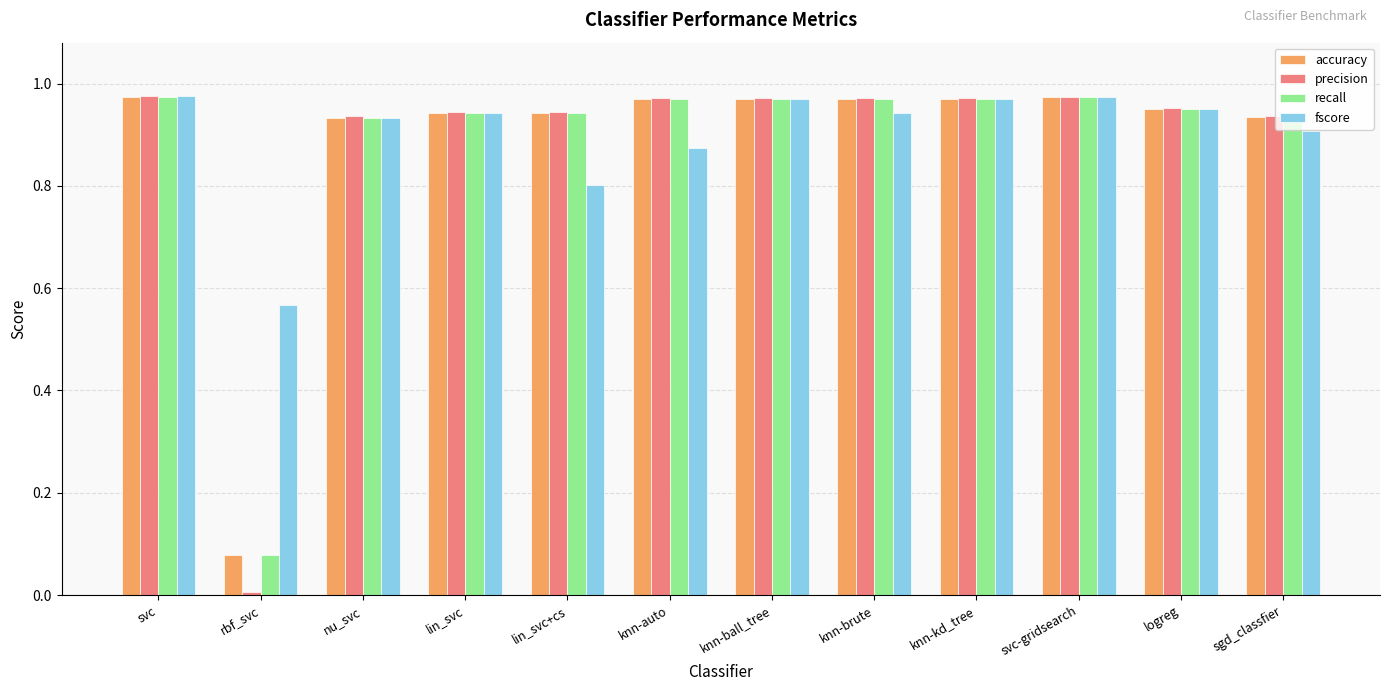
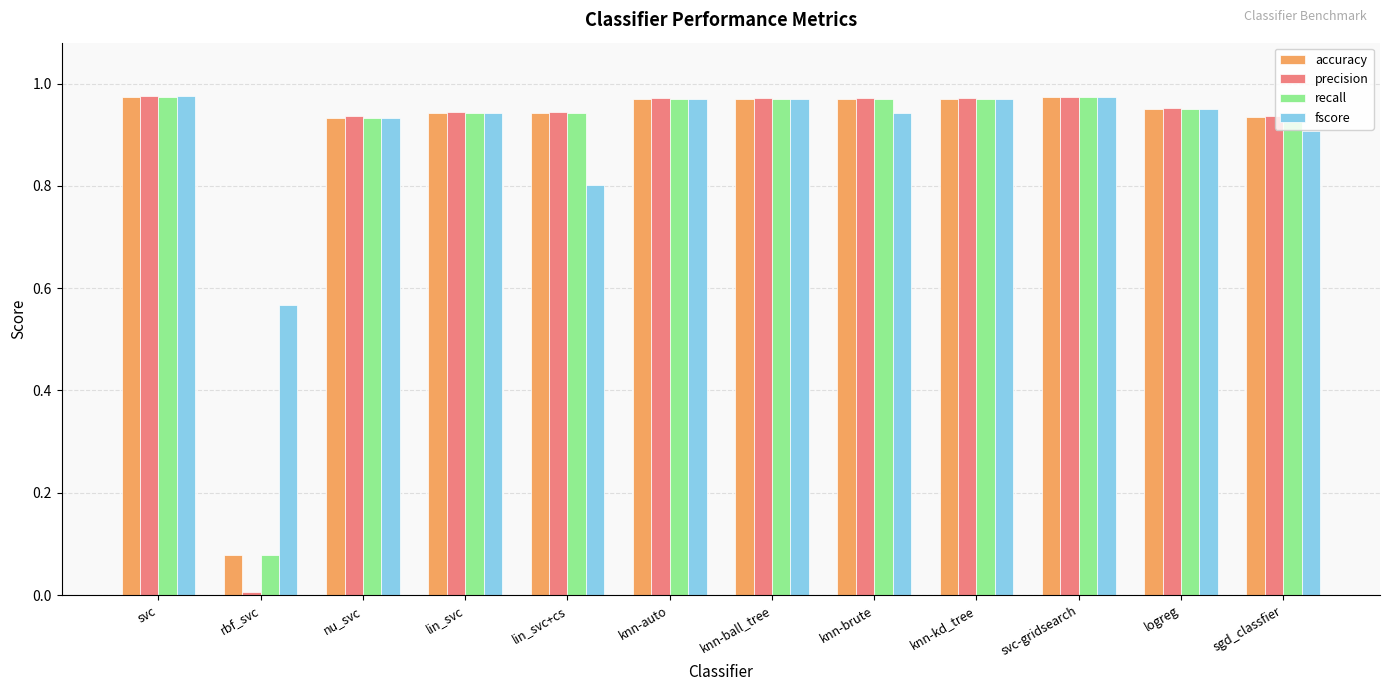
  {
    "recall": {
      "svc": 0.97,
      "rbf_svc": 0.08,
      "nu_svc": 0.93,
      "lin_svc": 0.94,
      "lin_svc+cs": 0.94,
      "knn-auto": 0.97,
      "knn-ball_tree": 0.97,
      "knn-brute": 0.97,
      "knn-kd_tree": 0.97,
      "svc-gridsearch": 0.97,
      "logreg": 0.95
    },
    "fscore": {
      "svc": 0.97,
      "rbf_svc": 0.57,
      "nu_svc": 0.93,
      "lin_svc": 0.94,
      "lin_svc+cs": 0.80,
-     "knn-auto": 0.87,
+     "knn-auto": 0.97,
      "knn-ball_tree": 0.97,
      "knn-brute": 0.94,
      "knn-kd_tree": 0.97,
      "svc-gridsearch": 0.97,
      "logreg": 0.95,
      "sgd_classfier": 0.91
    }
  }
